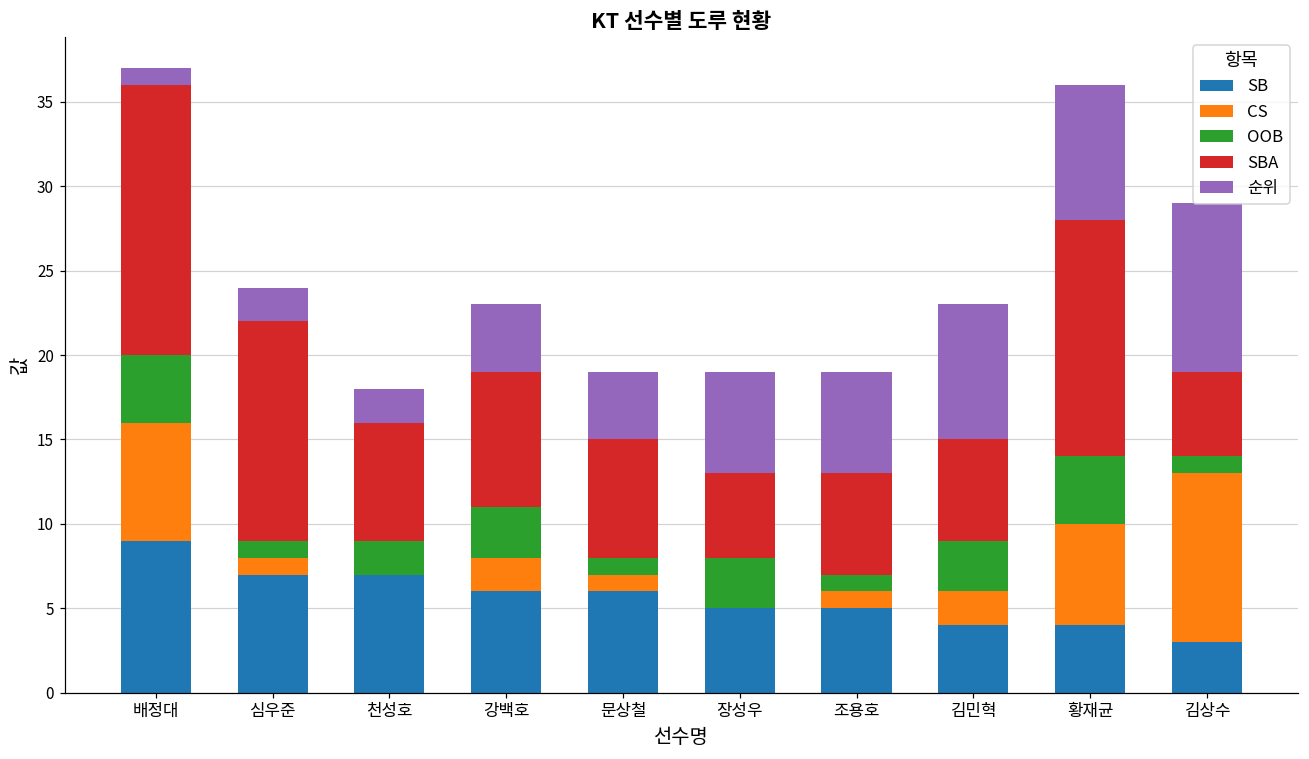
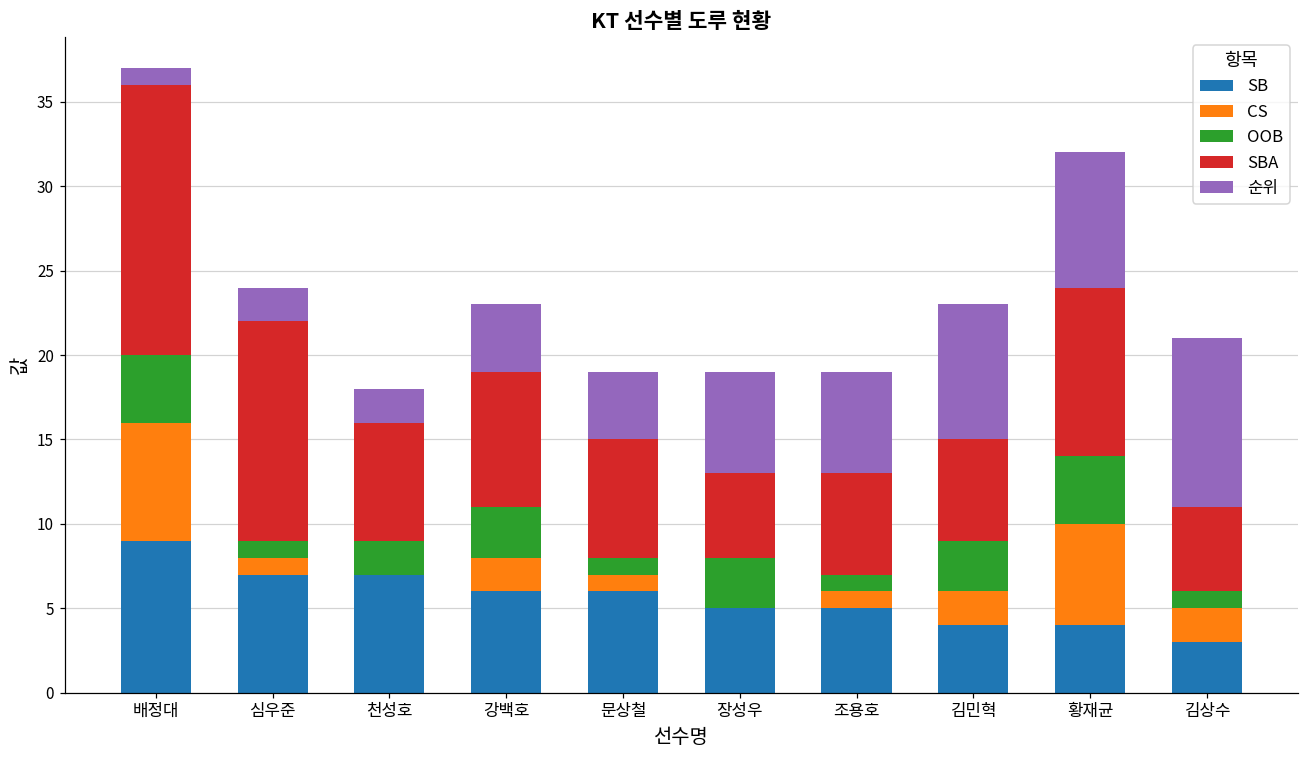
  {
    "SB": {
      "배정대": 9,
      "심우준": 7,
      "천성호": 7,
      "강백호": 6,
      "문상철": 6,
      "장성우": 5,
      "조용호": 5,
      "김민혁": 4,
      "황재균": 4,
      "김상수": 3
    },
    "CS": {
-     "김상수": 10
+     "김상수": 2
    },
    "OOB": {
      "배정대": 4,
      "심우준": 1,
      "천성호": 2,
      "강백호": 3,
      "문상철": 1,
      "장성우": 3,
      "조용호": 1,
      "김민혁": 3,
      "황재균": 4,
      "김상수": 1
    },
    "SBA": {
      "배정대": 16,
      "심우준": 13,
      "천성호": 7,
      "강백호": 8,
      "문상철": 7,
      "장성우": 5,
      "조용호": 6,
      "김민혁": 6,
-     "황재균": 14,
+     "황재균": 10,
      "김상수": 5
    },
    "순위": {
      "배정대": 1,
      "심우준": 2,
      "천성호": 2,
      "강백호": 4,
      "문상철": 4,
      "장성우": 6,
      "조용호": 6,
      "김민혁": 8,
      "황재균": 8
    }
  }
